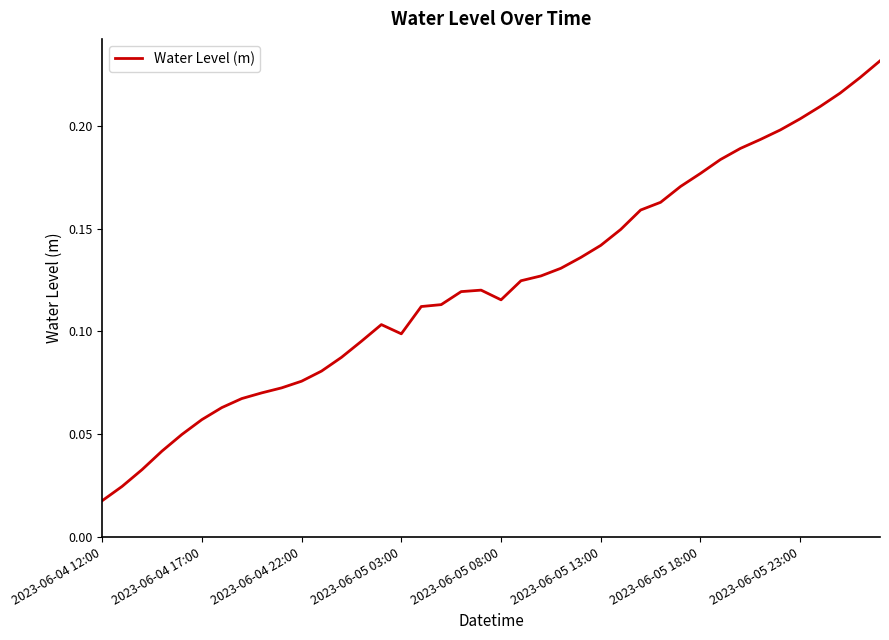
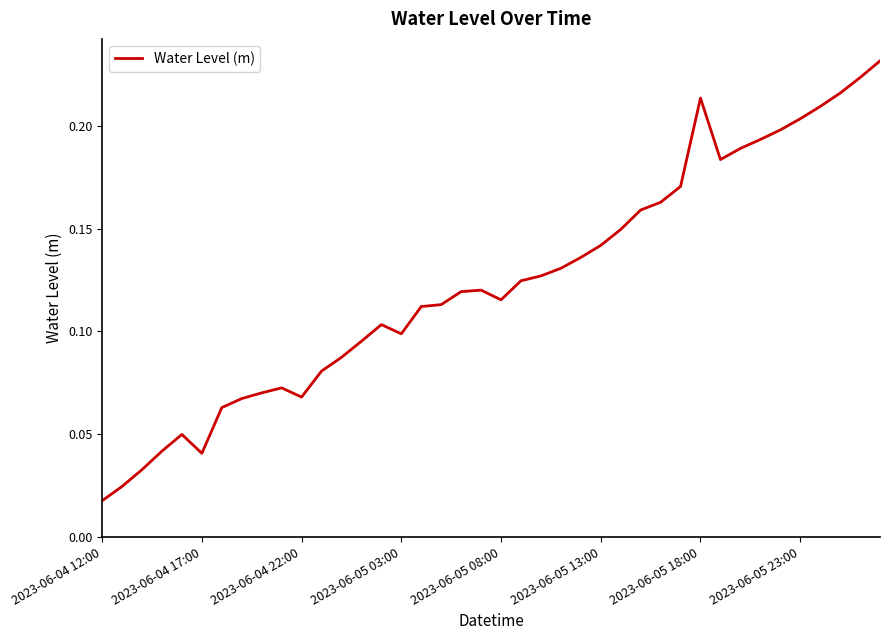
  {
    "2023-06-04 12:00": 0.018,
-   "2023-06-04 17:00": 0.057,
-   "2023-06-04 22:00": 0.076,
+   "2023-06-04 17:00": 0.041,
+   "2023-06-04 22:00": 0.068,
    "2023-06-05 03:00": 0.099,
    "2023-06-05 08:00": 0.115,
    "2023-06-05 13:00": 0.142,
-   "2023-06-05 18:00": 0.177,
+   "2023-06-05 18:00": 0.213,
    "2023-06-05 23:00": 0.203
  }
